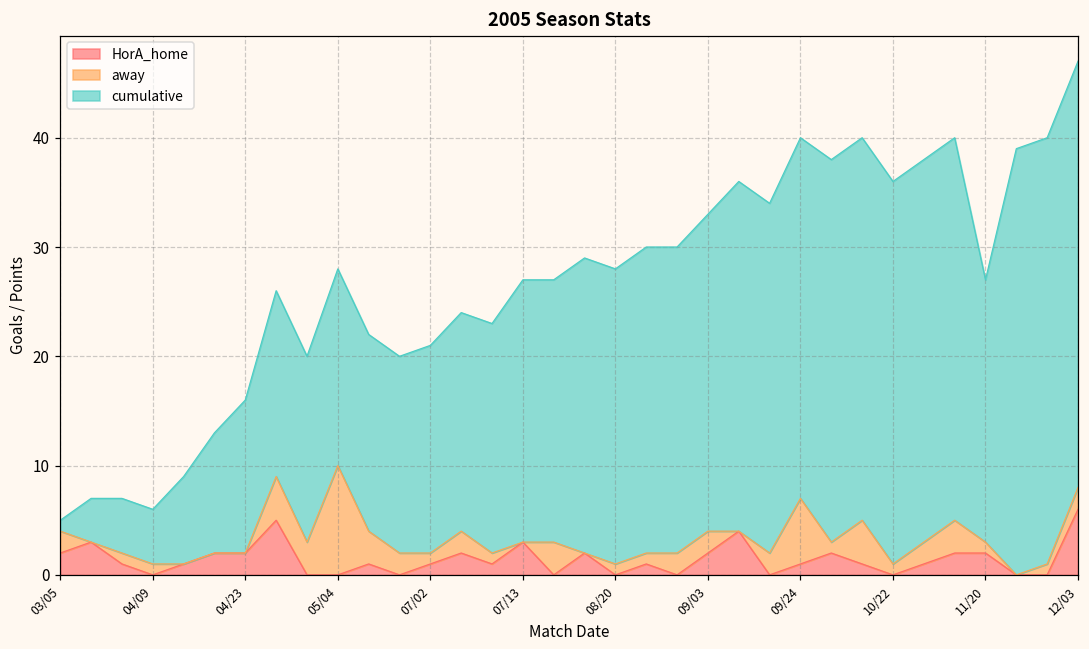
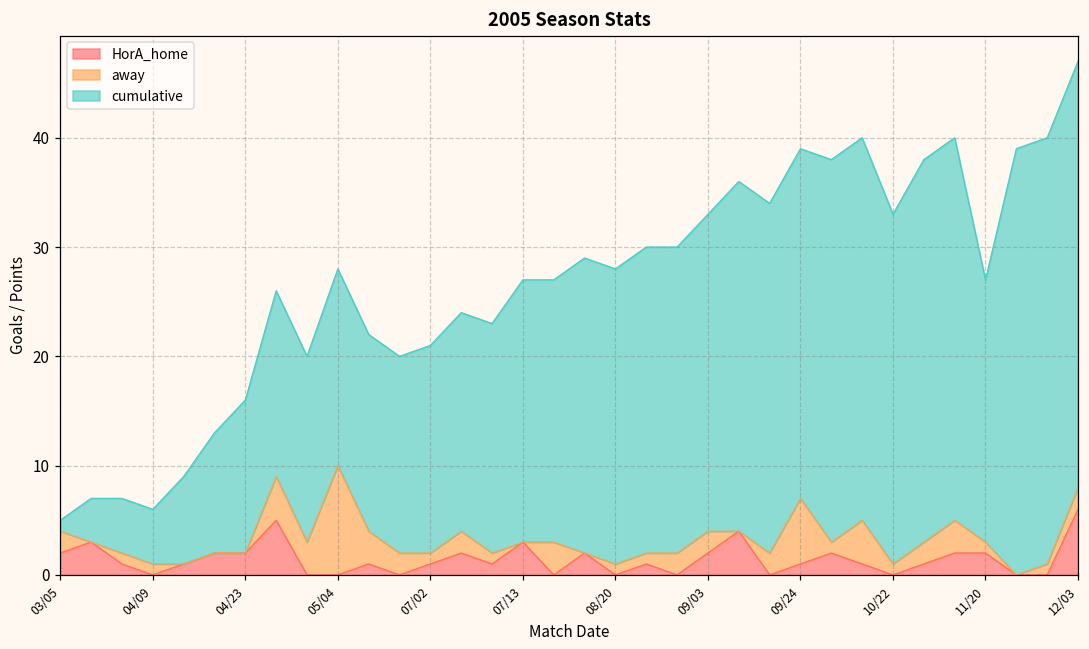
  {
    "HorA_home": {
      "03/05": 2,
      "04/09": 0,
      "05/04": 0,
      "07/02": 1,
      "08/20": 0,
      "09/03": 2,
      "09/24": 1,
      "10/22": 0,
      "11/20": 2,
      "12/03": 6
    },
    "away": {
      "03/05": 2,
      "04/09": 1,
      "05/04": 10,
      "07/02": 1,
      "08/20": 1,
      "09/03": 2,
      "09/24": 6,
      "10/22": 1,
      "11/20": 1,
      "12/03": 2
    },
    "cumulative": {
      "03/05": 1,
      "04/09": 5,
      "04/23": 14,
      "05/04": 18,
      "07/02": 19,
      "07/13": 24,
      "08/20": 27,
      "09/03": 29,
-     "09/24": 33,
-     "10/22": 35,
+     "09/24": 32,
+     "10/22": 32,
      "11/20": 24,
      "12/03": 39
    }
  }
